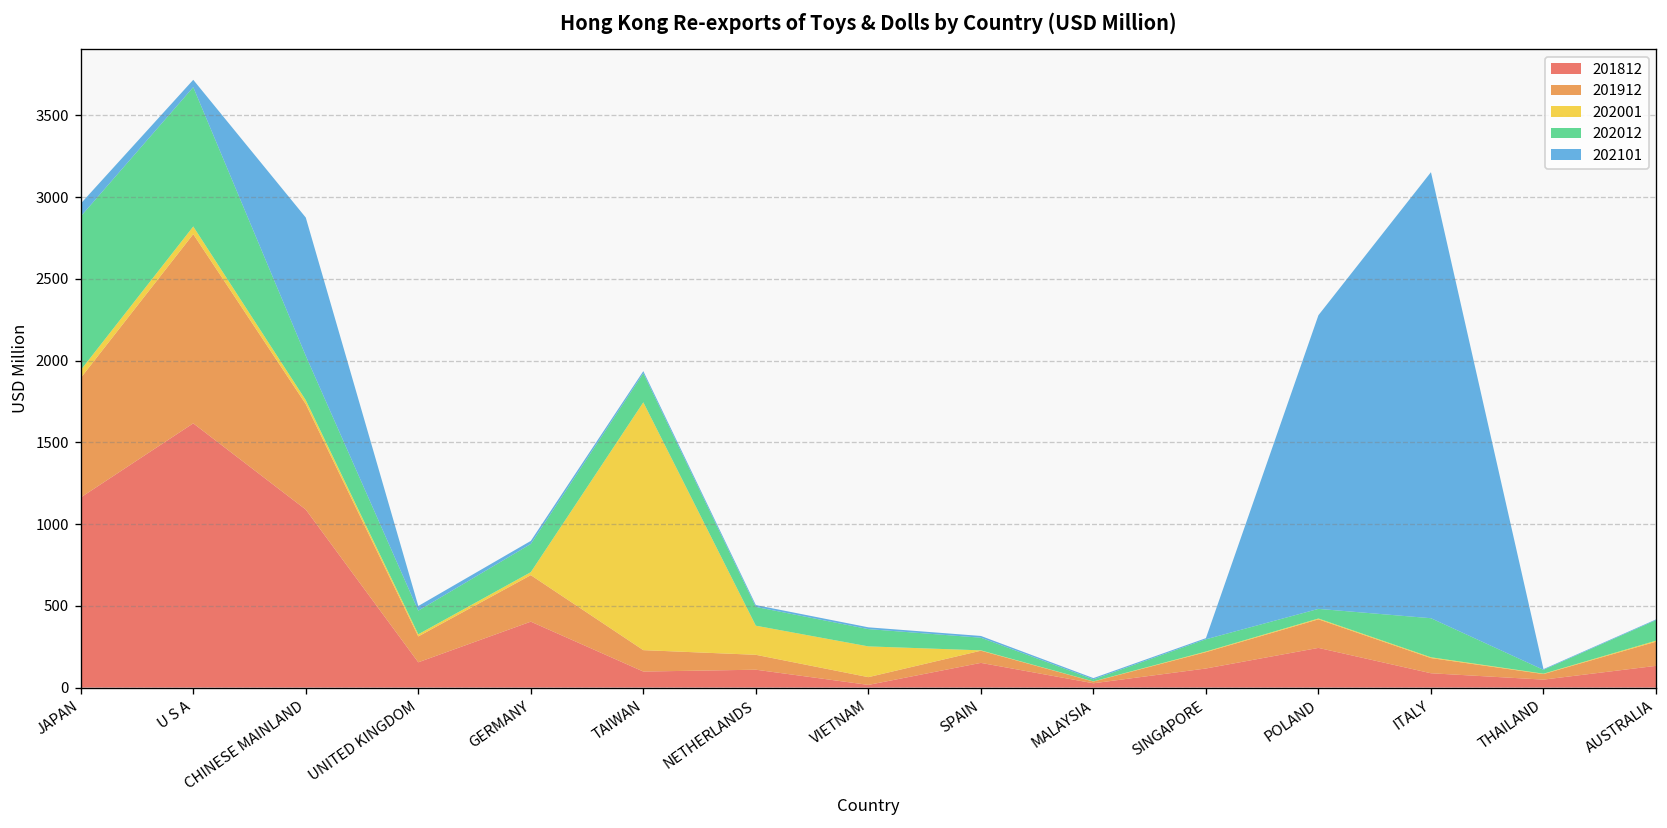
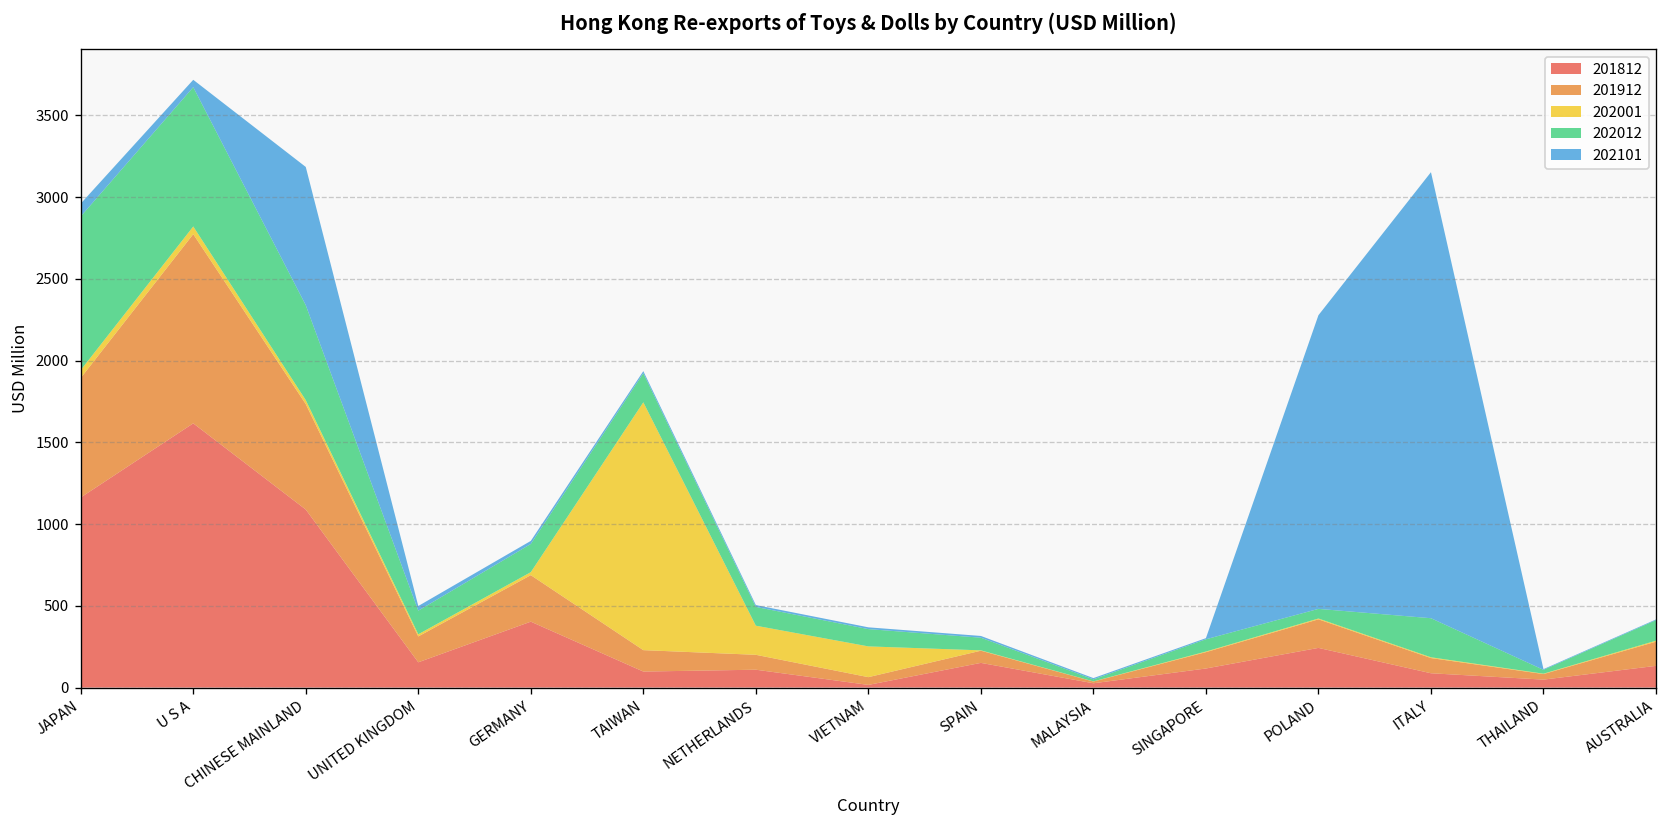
  {
    "202001": {
      "JAPAN": 50,
      "U S A": 50,
      "CHINESE MAINLAND": 20,
      "TAIWAN": 1520,
      "NETHERLANDS": 180,
      "VIETNAM": 190
    },
    "202012": {
      "JAPAN": 940,
      "U S A": 850,
-     "CHINESE MAINLAND": 270,
+     "CHINESE MAINLAND": 580,
      "UNITED KINGDOM": 140,
      "GERMANY": 170,
      "POLAND": 60,
      "ITALY": 240
    },
    "202101": {
      "JAPAN": 80,
      "U S A": 50,
      "CHINESE MAINLAND": 850,
      "UNITED KINGDOM": 30,
      "GERMANY": 20,
      "POLAND": 1800,
      "ITALY": 2730
    }
  }
